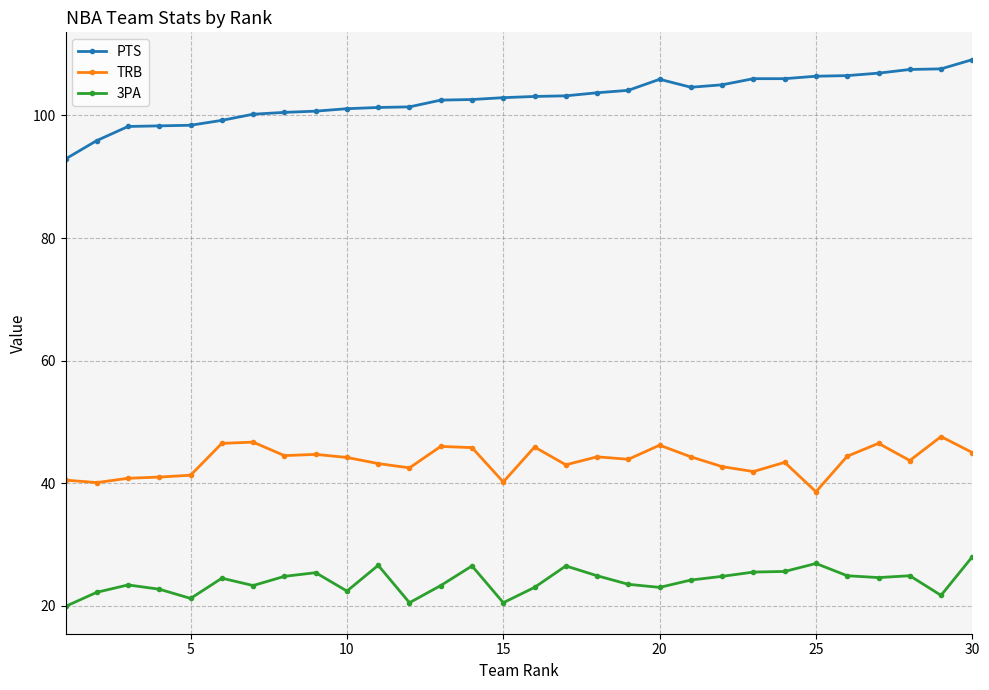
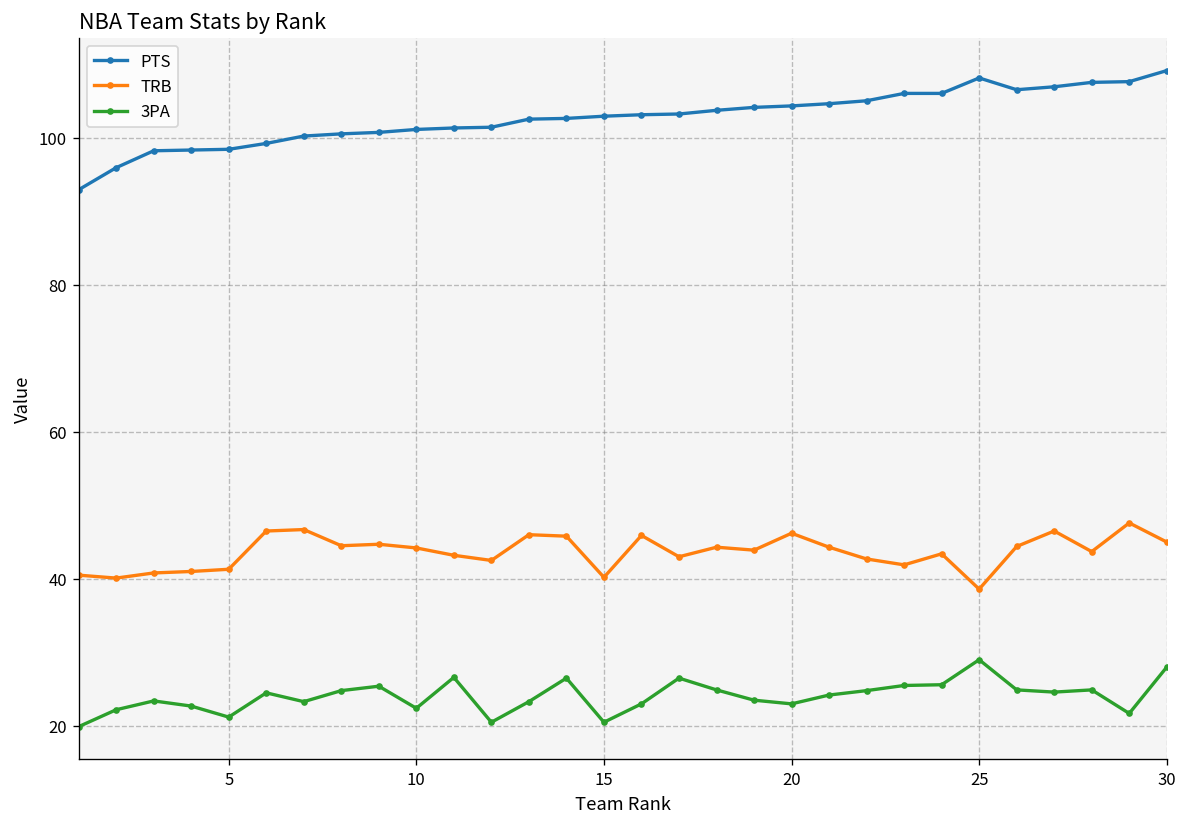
  {
    "PTS": {
      "5": 98,
      "10": 101,
      "15": 103,
-     "20": 106,
-     "25": 106,
+     "20": 104,
+     "25": 108,
      "30": 109
    },
    "TRB": {
      "5": 41,
      "10": 44,
      "15": 40,
      "20": 46,
      "25": 39,
      "30": 45
    },
    "3PA": {
      "5": 21,
      "10": 22,
      "15": 21,
      "20": 23,
-     "25": 27,
+     "25": 29,
      "30": 28
    }
  }
